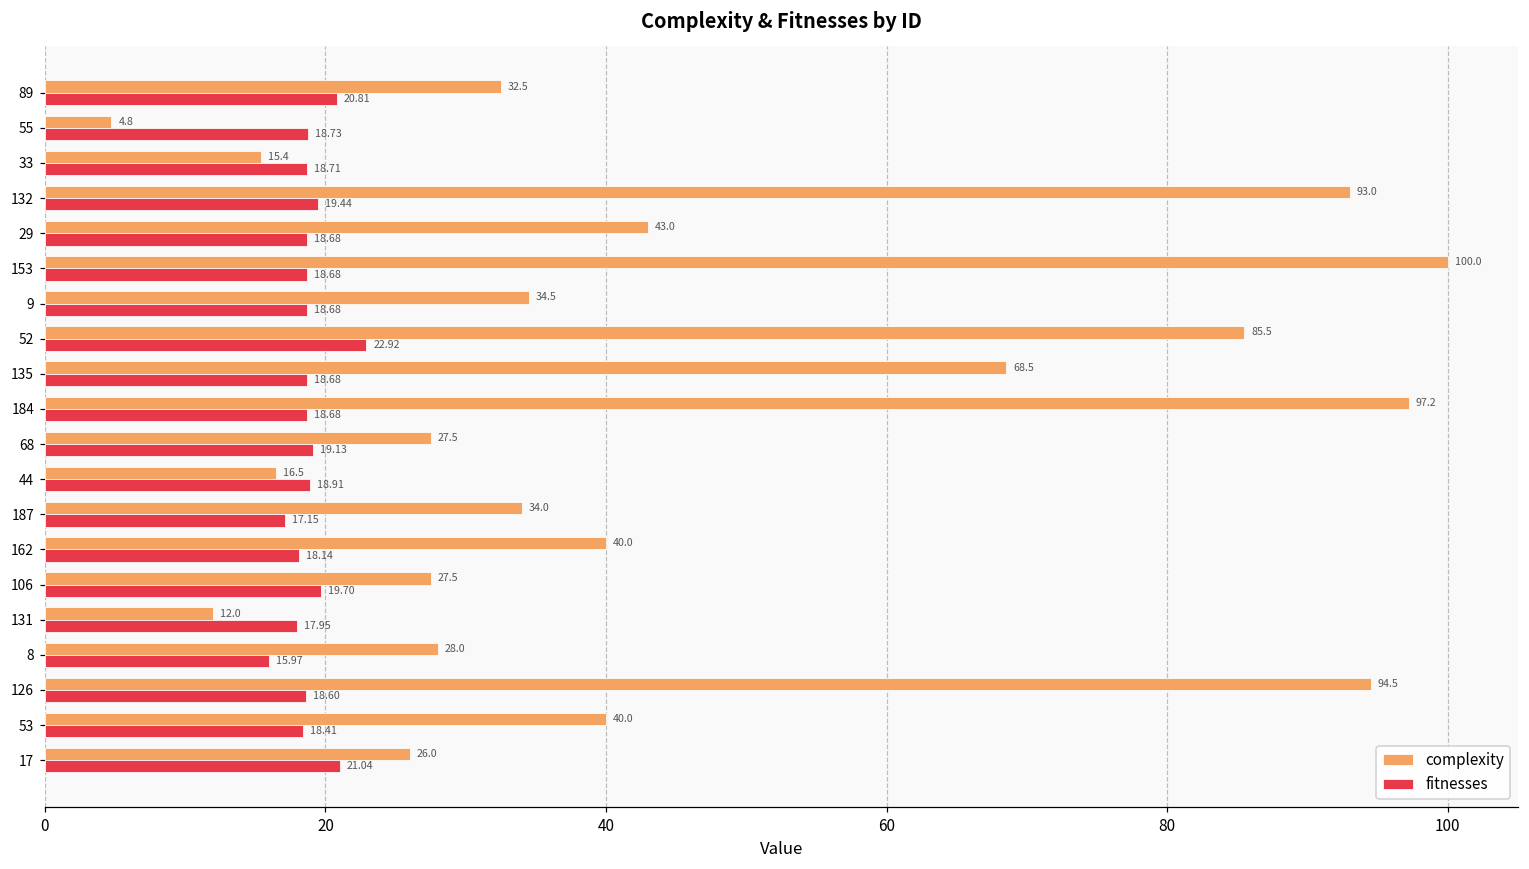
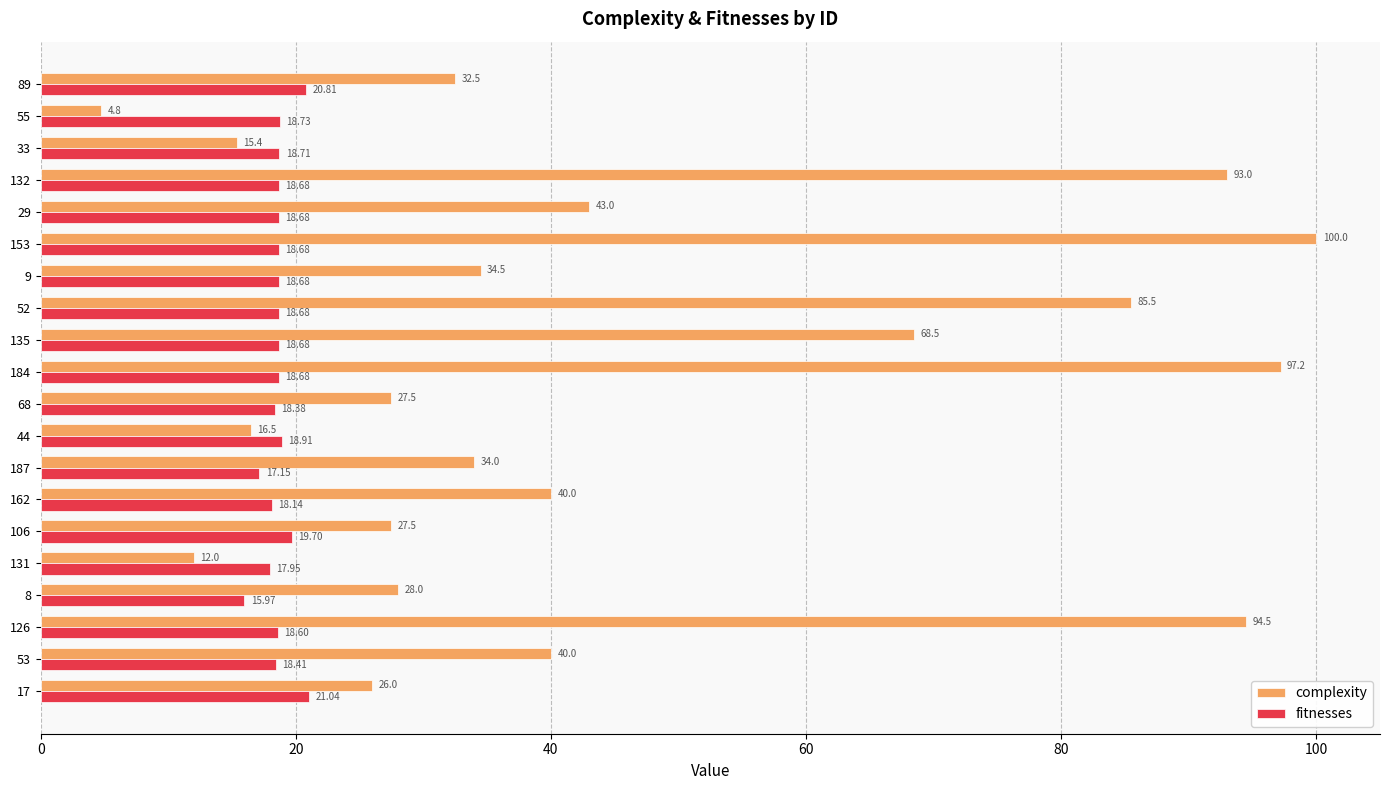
  {
    "complexity": {
      "89": 32.5,
      "55": 4.8,
      "33": 15.4,
      "132": 93.0,
      "29": 43.0,
      "153": 100.0,
      "9": 34.5,
      "52": 85.5,
      "135": 68.5,
      "184": 97.2,
      "68": 27.5,
      "44": 16.5,
      "187": 34.0,
      "162": 40.0,
      "106": 27.5,
      "131": 12.0,
      "8": 28.0,
      "126": 94.5,
      "53": 40.0,
      "17": 26.0
    },
    "fitnesses": {
      "89": 20.81,
      "55": 18.73,
      "33": 18.71,
-     "132": 19.44,
+     "132": 18.68,
      "29": 18.68,
      "153": 18.68,
      "9": 18.68,
-     "52": 22.92,
+     "52": 18.68,
      "135": 18.68,
      "184": 18.68,
-     "68": 19.13,
+     "68": 18.38,
      "44": 18.91,
      "187": 17.15,
      "162": 18.14,
      "106": 19.70,
      "131": 17.95,
      "8": 15.97,
      "126": 18.60,
      "53": 18.41,
      "17": 21.04
    }
  }
